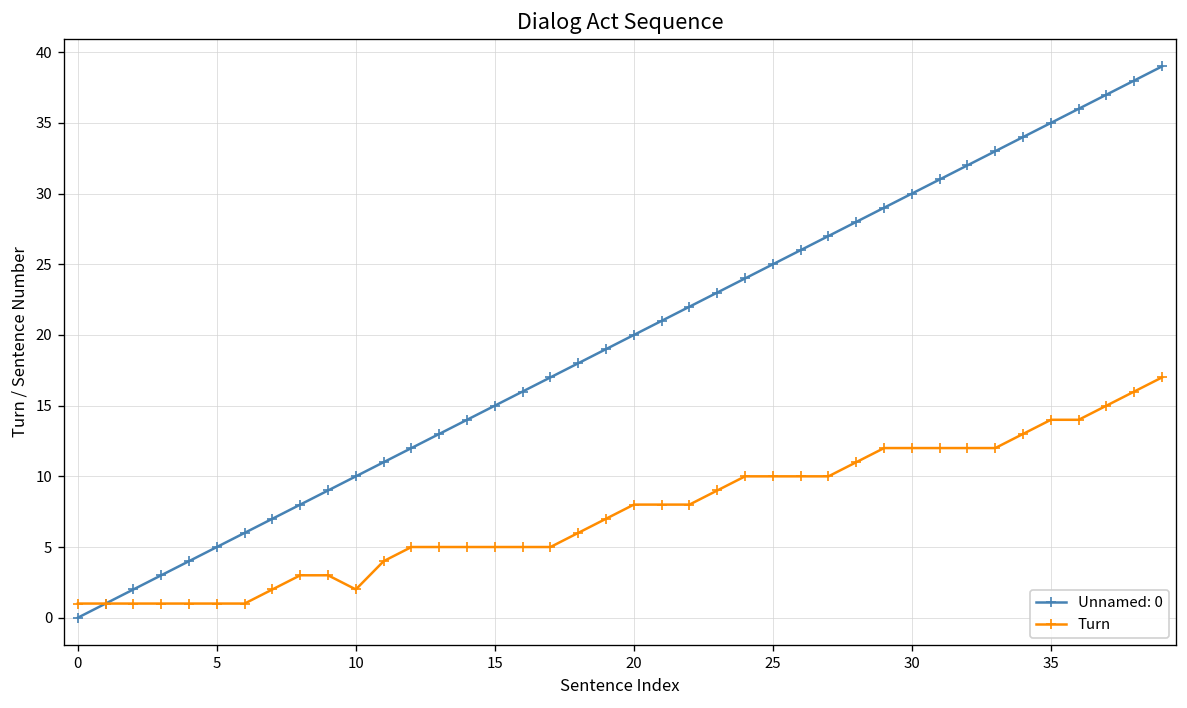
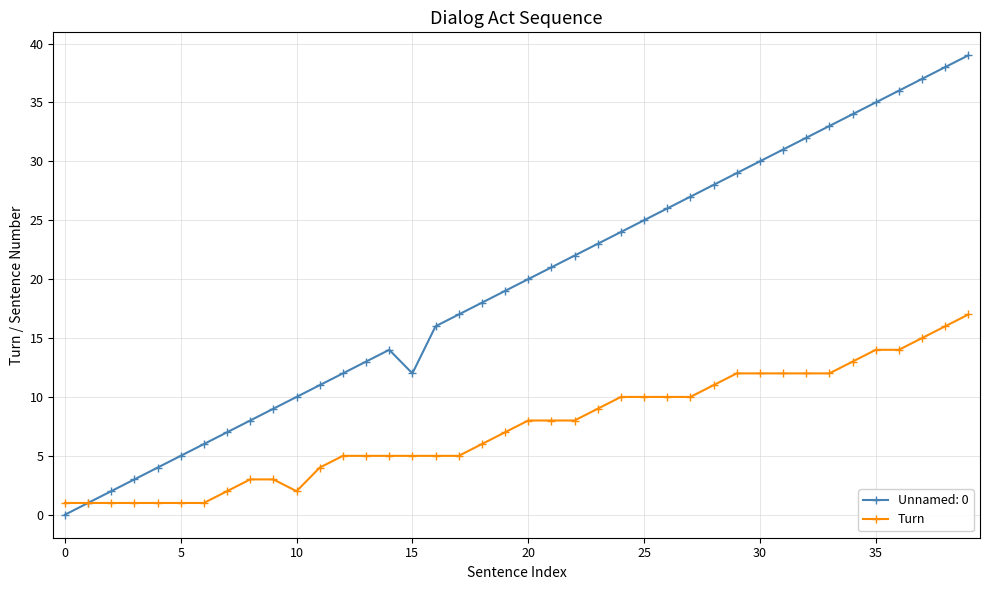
  {
    "Unnamed: 0": {
      "0": 0,
      "5": 5,
      "10": 10,
-     "15": 15,
+     "15": 12,
      "20": 20,
      "25": 25,
      "30": 30,
      "35": 35
    },
    "Turn": {
      "0": 1,
      "5": 1,
      "10": 2,
      "15": 5,
      "20": 8,
      "25": 10,
      "30": 12,
      "35": 14
    }
  }
